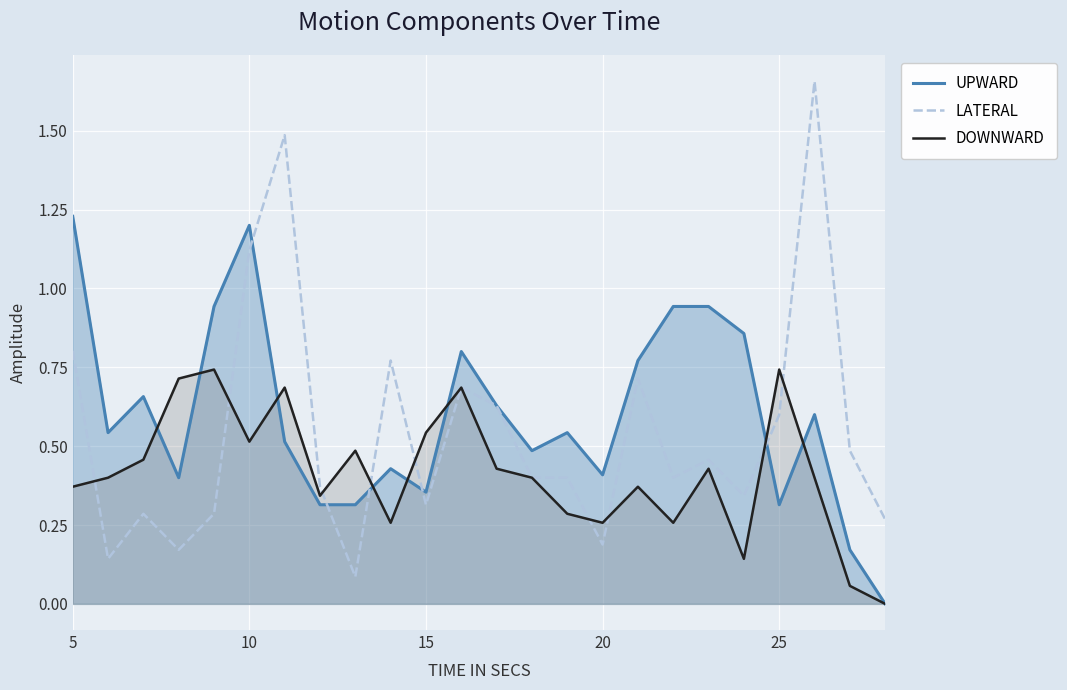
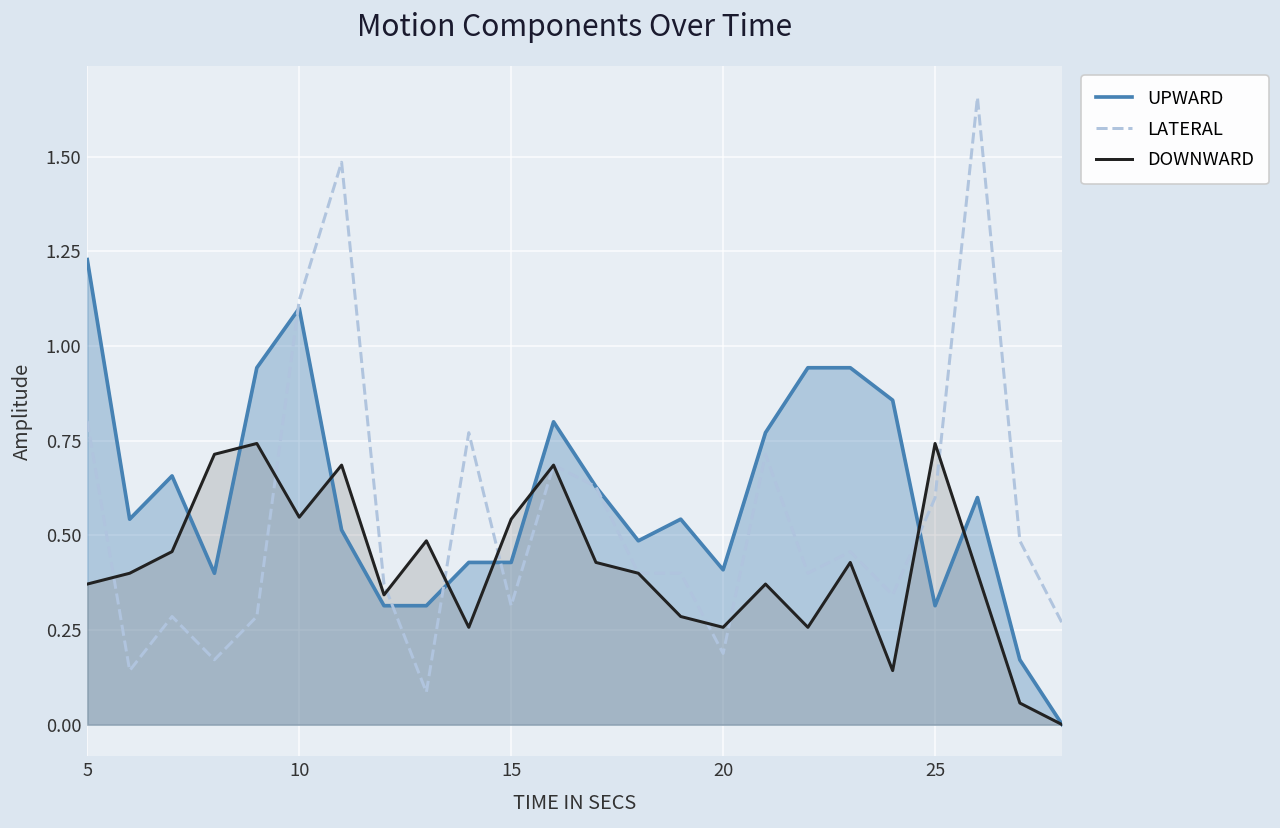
  {
    "UPWARD": {
      "5": 1.23,
-     "10": 1.2,
-     "15": 0.35,
+     "10": 1.1,
+     "15": 0.43,
      "20": 0.41,
      "25": 0.31
    },
    "LATERAL": {
      "5": 0.80,
      "10": 1.12,
      "15": 0.31,
      "20": 0.19,
      "25": 0.60
    },
    "DOWNWARD": {
      "5": 0.37,
-     "10": 0.51,
+     "10": 0.55,
      "15": 0.54,
      "20": 0.26,
      "25": 0.74
    }
  }
